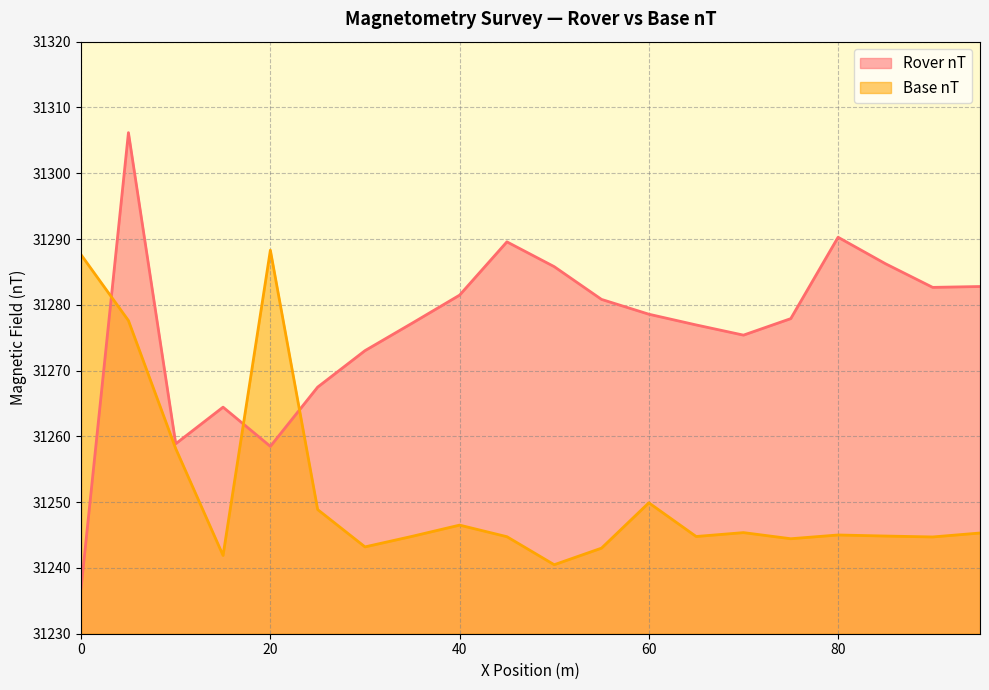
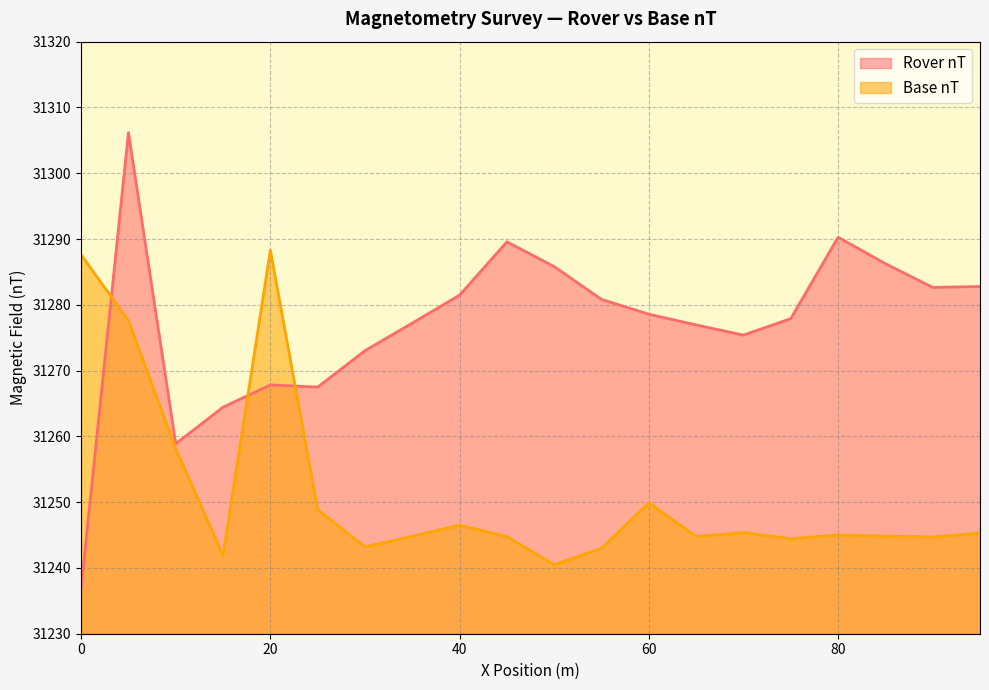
  {
    "Rover nT": {
      "0": 31237,
-     "20": 31258,
+     "20": 31268,
      "40": 31281,
      "60": 31279,
      "80": 31290
    },
    "Base nT": {
      "0": 31288,
      "20": 31288,
      "40": 31247,
      "60": 31250,
      "80": 31245
    }
  }
